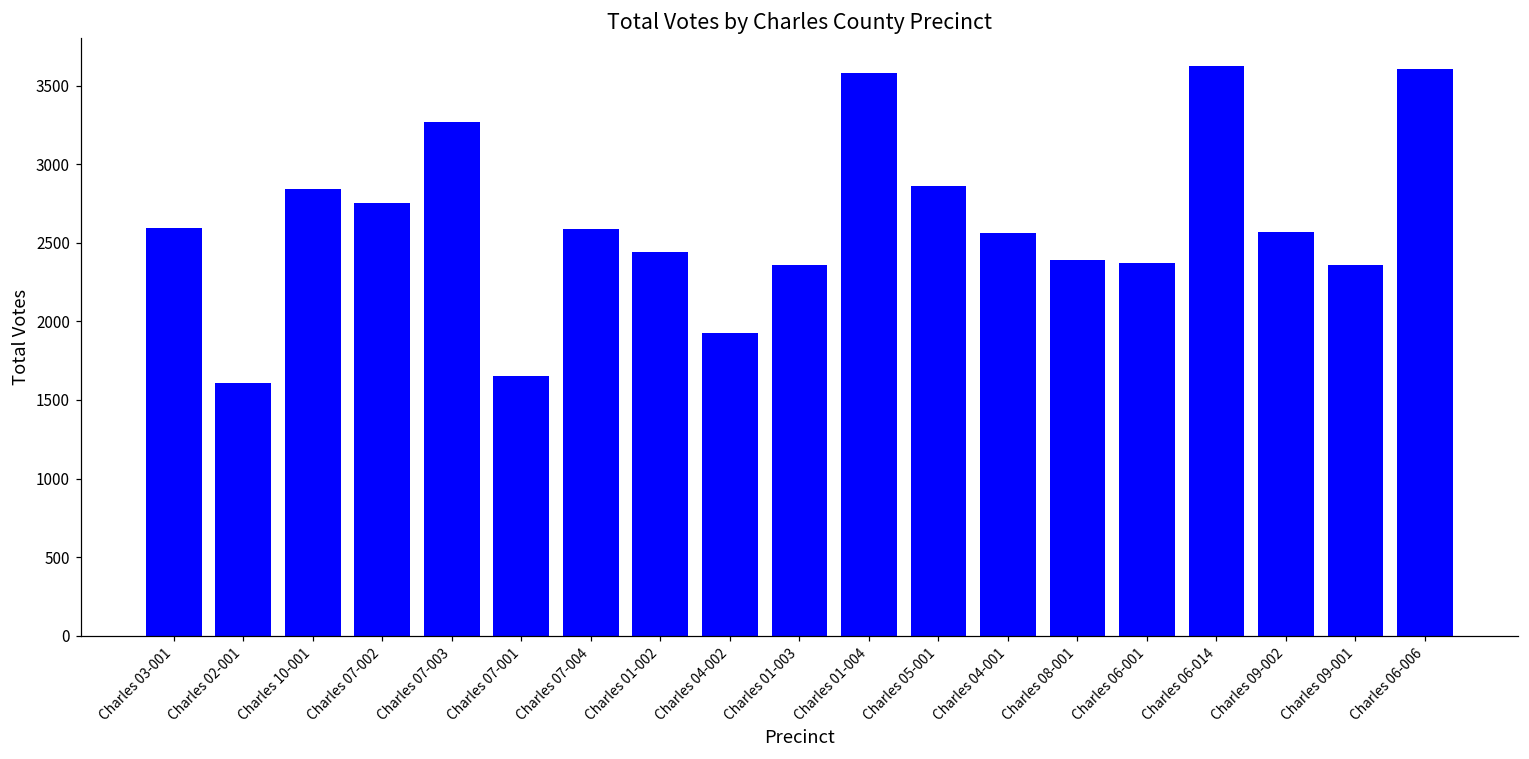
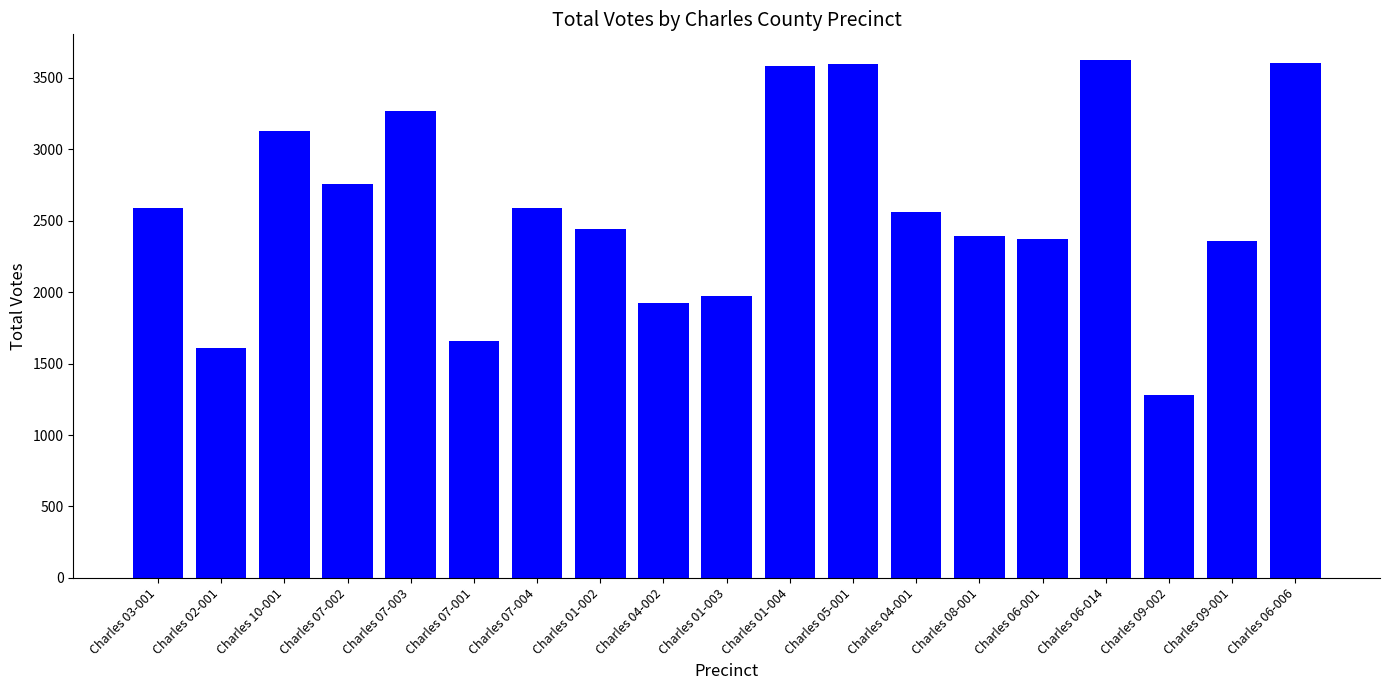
  {
    "Charles 03-001": 2590,
    "Charles 02-001": 1610,
-   "Charles 10-001": 2850,
+   "Charles 10-001": 3130,
    "Charles 07-002": 2760,
    "Charles 07-003": 3270,
    "Charles 07-001": 1660,
    "Charles 07-004": 2590,
    "Charles 01-002": 2440,
    "Charles 04-002": 1920,
-   "Charles 01-003": 2360,
+   "Charles 01-003": 1980,
    "Charles 01-004": 3580,
-   "Charles 05-001": 2860,
+   "Charles 05-001": 3600,
    "Charles 04-001": 2560,
    "Charles 08-001": 2390,
    "Charles 06-001": 2370,
    "Charles 06-014": 3620,
-   "Charles 09-002": 2570,
+   "Charles 09-002": 1280,
    "Charles 09-001": 2360,
    "Charles 06-006": 3600
  }
